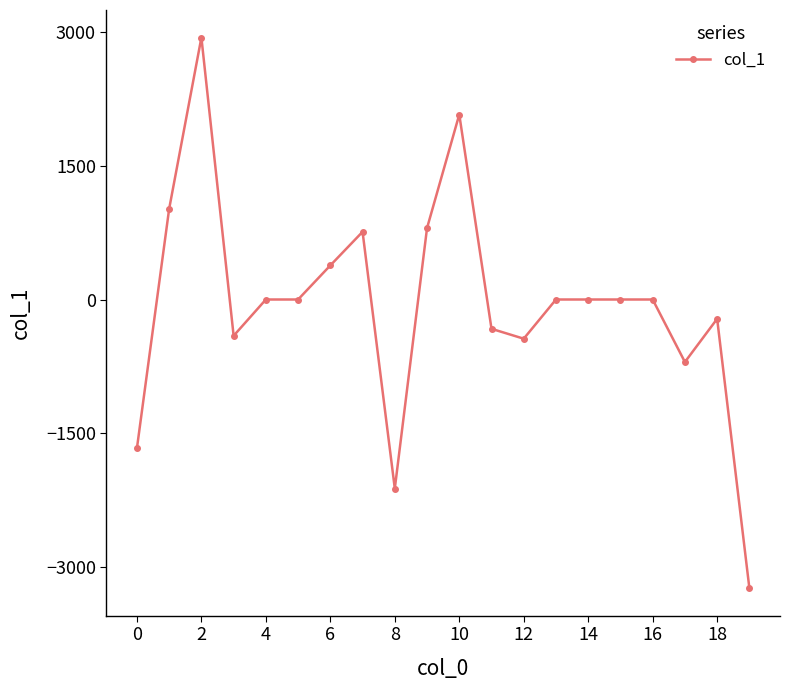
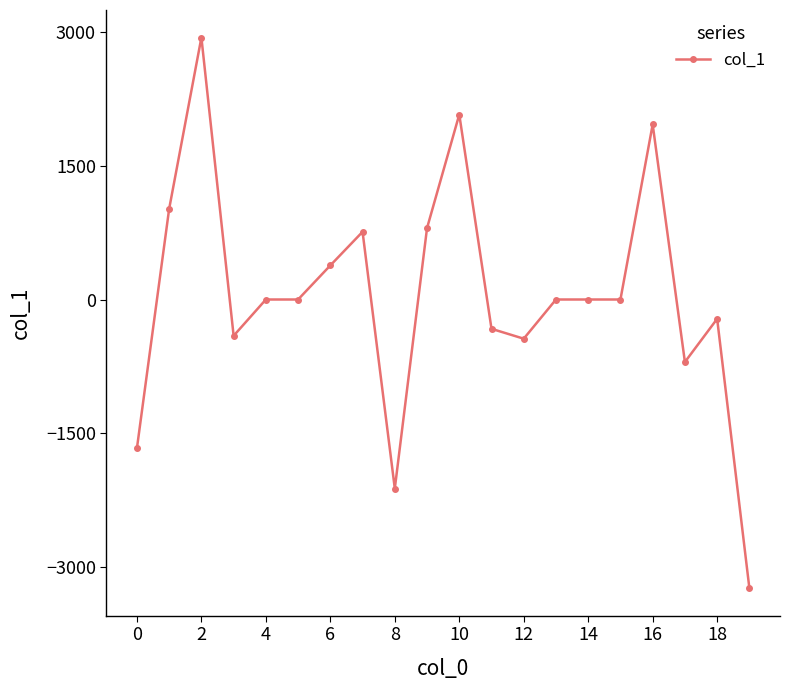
  {
    "0": -1700,
    "2": 2900,
    "4": 0,
    "6": 400,
    "8": -2100,
    "10": 2100,
    "12": -400,
    "14": 0,
-   "16": 0,
+   "16": 2000,
    "18": -200
  }
